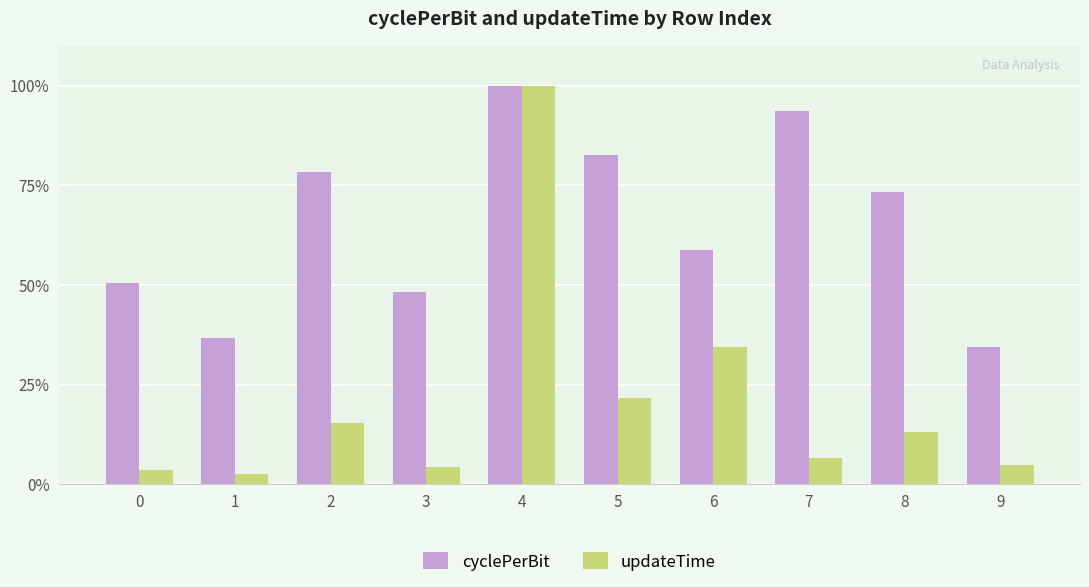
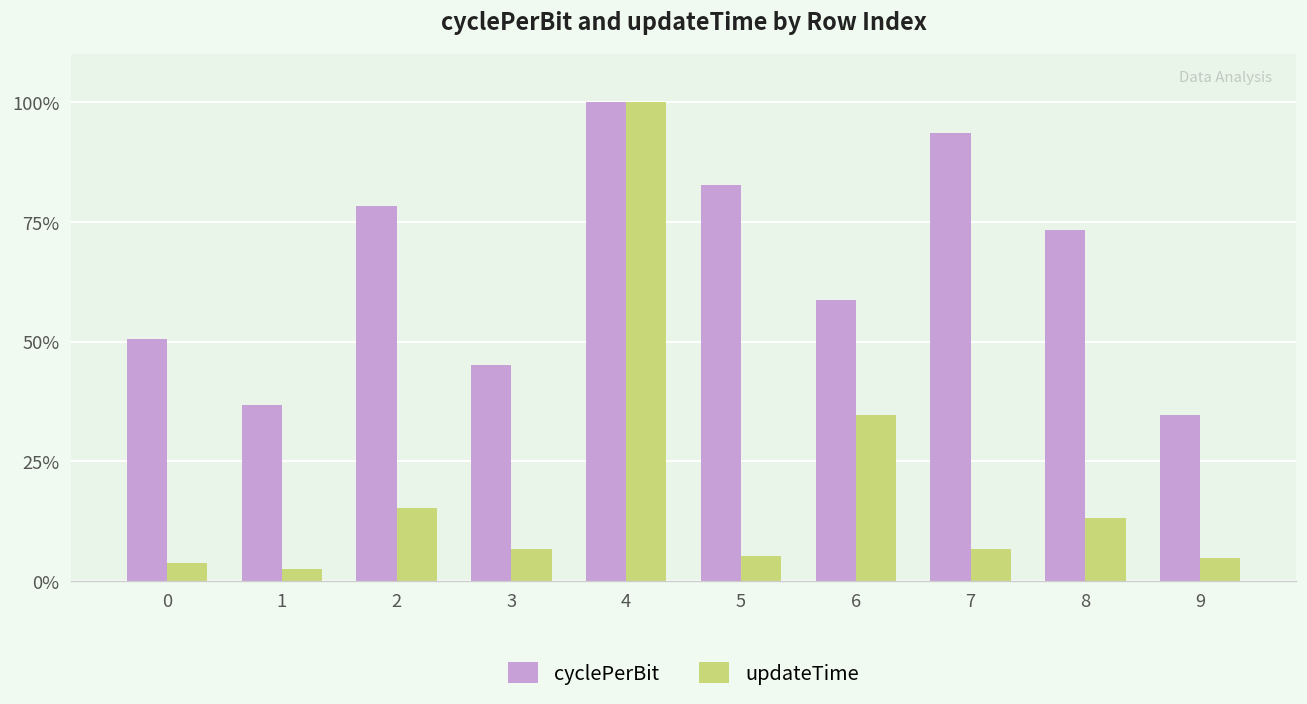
  {
    "cyclePerBit": {
      "0": "50%",
      "1": "37%",
      "2": "78%",
-     "3": "48%",
+     "3": "45%",
      "4": "100%",
      "5": "83%",
      "6": "59%",
      "7": "94%",
      "8": "73%",
      "9": "35%"
    },
    "updateTime": {
      "0": "4%",
      "1": "3%",
      "2": "15%",
-     "3": "4%",
+     "3": "7%",
      "4": "100%",
-     "5": "22%",
+     "5": "5%",
      "6": "35%",
      "7": "7%",
      "8": "13%",
      "9": "5%"
    }
  }
